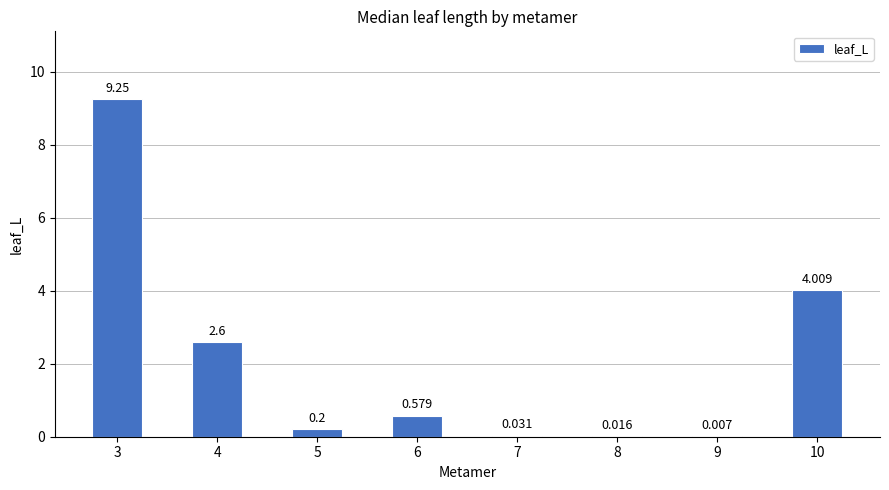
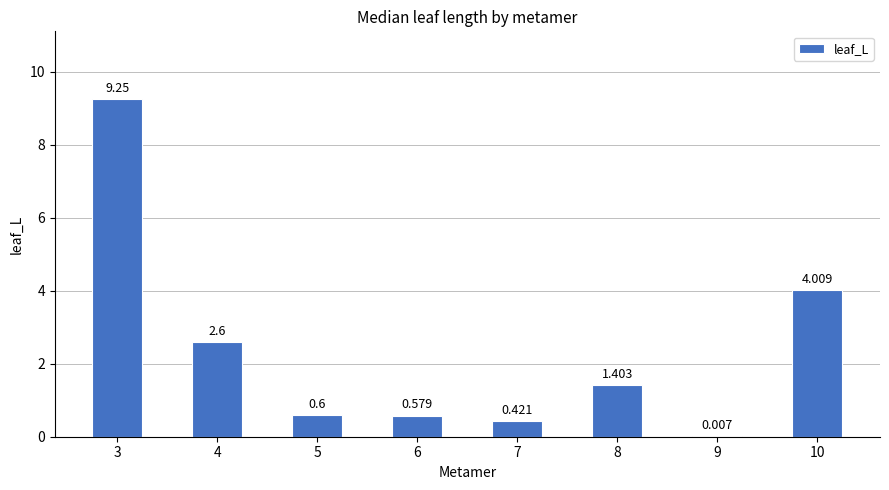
  {
    "3": 9.25,
    "4": 2.6,
-   "5": 0.2,
+   "5": 0.6,
    "6": 0.579,
-   "7": 0.031,
-   "8": 0.016,
+   "7": 0.421,
+   "8": 1.403,
    "9": 0.007,
    "10": 4.009
  }
